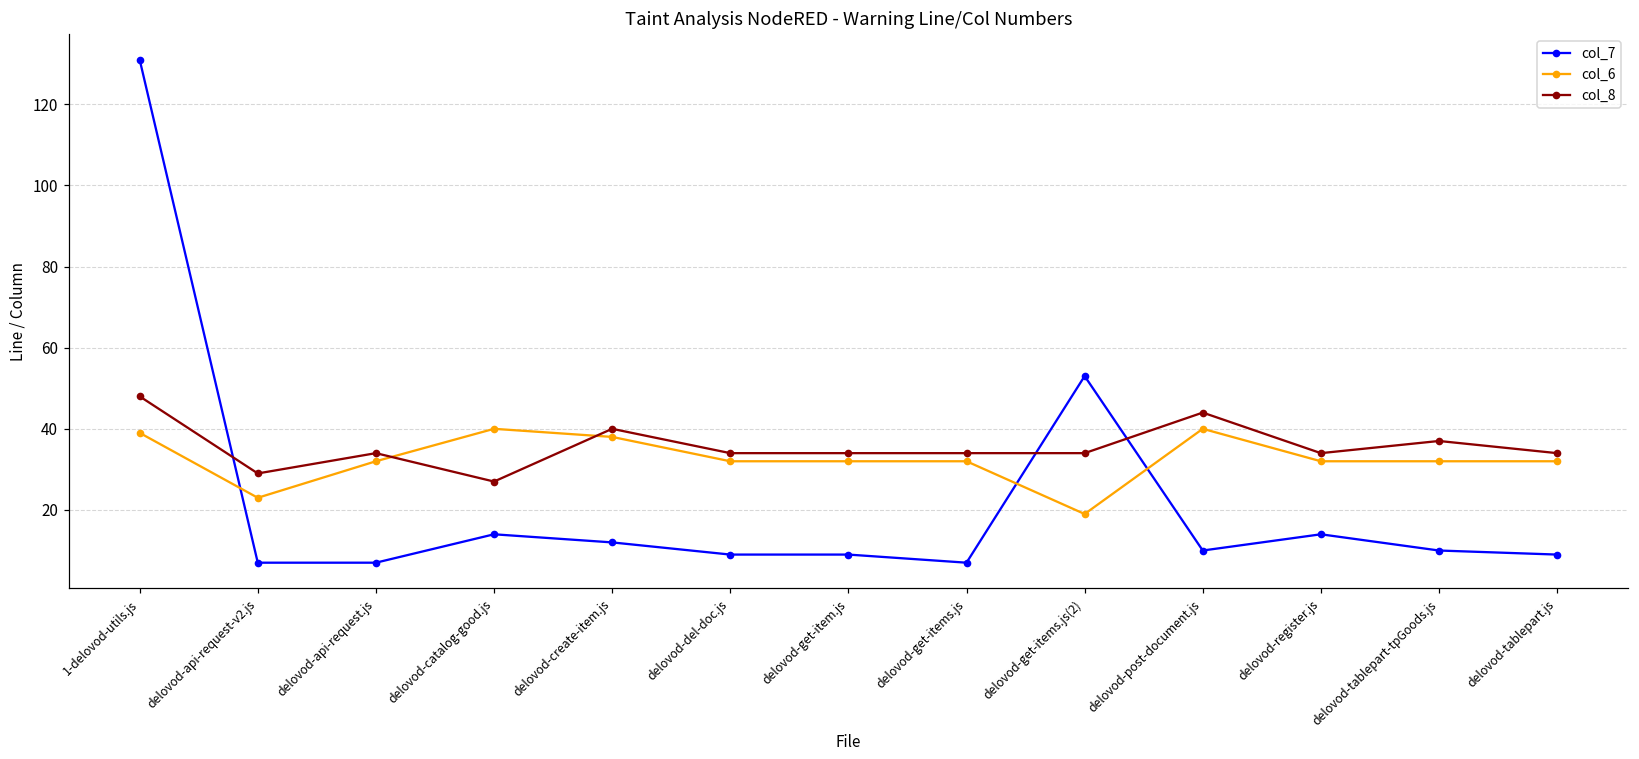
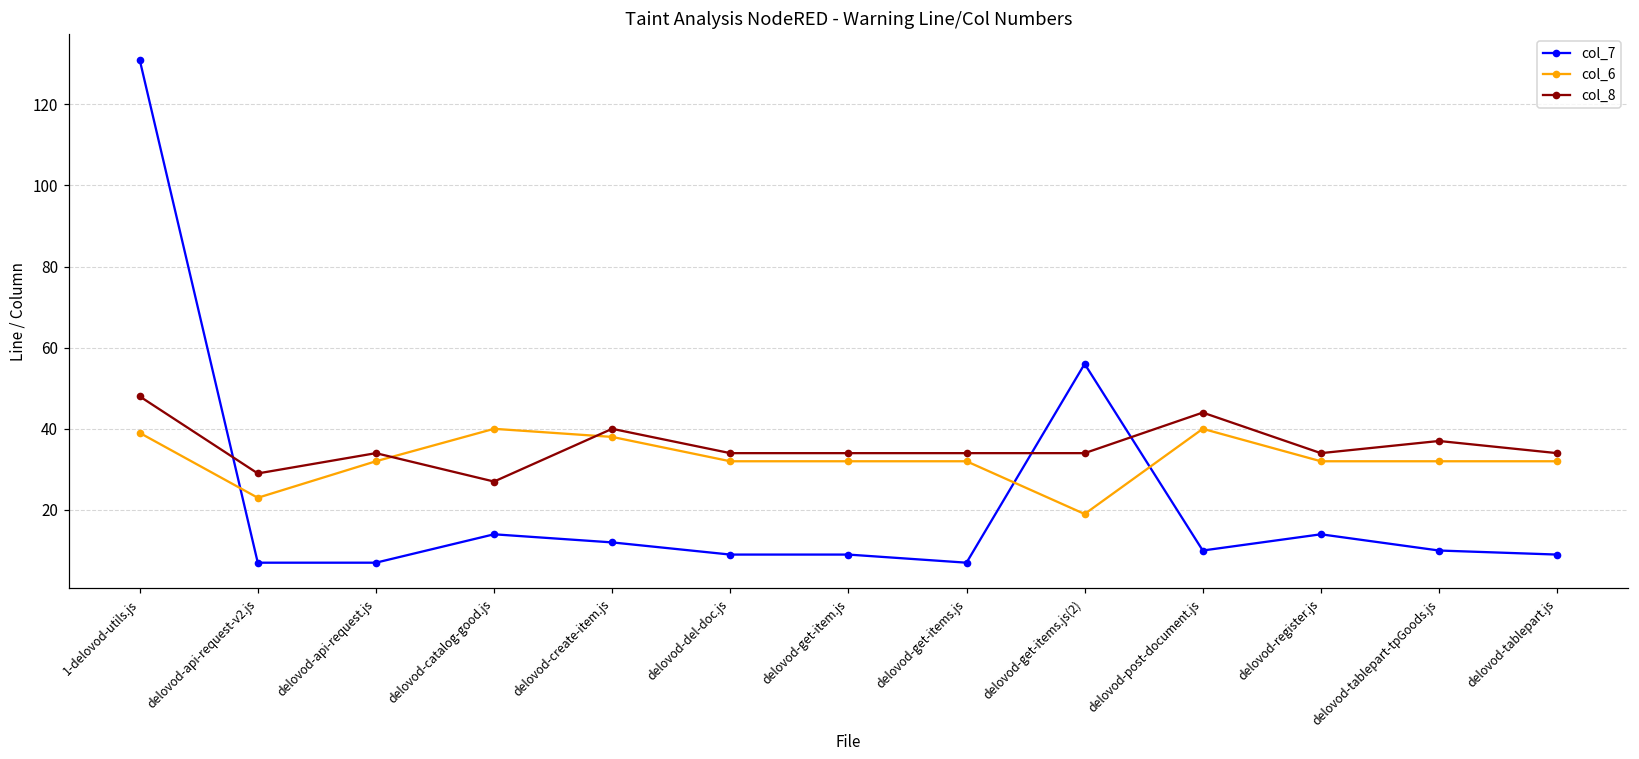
  {
    "col_7": {
      "1-delovod-utils.js": 131,
      "delovod-api-request-v2.js": 7,
      "delovod-api-request.js": 7,
      "delovod-catalog-good.js": 14,
      "delovod-create-item.js": 12,
      "delovod-del-doc.js": 9,
      "delovod-get-item.js": 9,
      "delovod-get-items.js": 7,
-     "delovod-get-items.js(2)": 53,
+     "delovod-get-items.js(2)": 56,
      "delovod-post-document.js": 10,
      "delovod-register.js": 14,
      "delovod-tablepart-tpGoods.js": 10,
      "delovod-tablepart.js": 9
    },
    "col_6": {
      "1-delovod-utils.js": 39,
      "delovod-api-request-v2.js": 23,
      "delovod-api-request.js": 32,
      "delovod-catalog-good.js": 40,
      "delovod-create-item.js": 38,
      "delovod-del-doc.js": 32,
      "delovod-get-item.js": 32,
      "delovod-get-items.js": 32,
      "delovod-get-items.js(2)": 19,
      "delovod-post-document.js": 40,
      "delovod-register.js": 32,
      "delovod-tablepart-tpGoods.js": 32,
      "delovod-tablepart.js": 32
    },
    "col_8": {
      "1-delovod-utils.js": 48,
      "delovod-api-request-v2.js": 29,
      "delovod-api-request.js": 34,
      "delovod-catalog-good.js": 27,
      "delovod-create-item.js": 40,
      "delovod-del-doc.js": 34,
      "delovod-get-item.js": 34,
      "delovod-get-items.js": 34,
      "delovod-get-items.js(2)": 34,
      "delovod-post-document.js": 44,
      "delovod-register.js": 34,
      "delovod-tablepart-tpGoods.js": 37,
      "delovod-tablepart.js": 34
    }
  }
